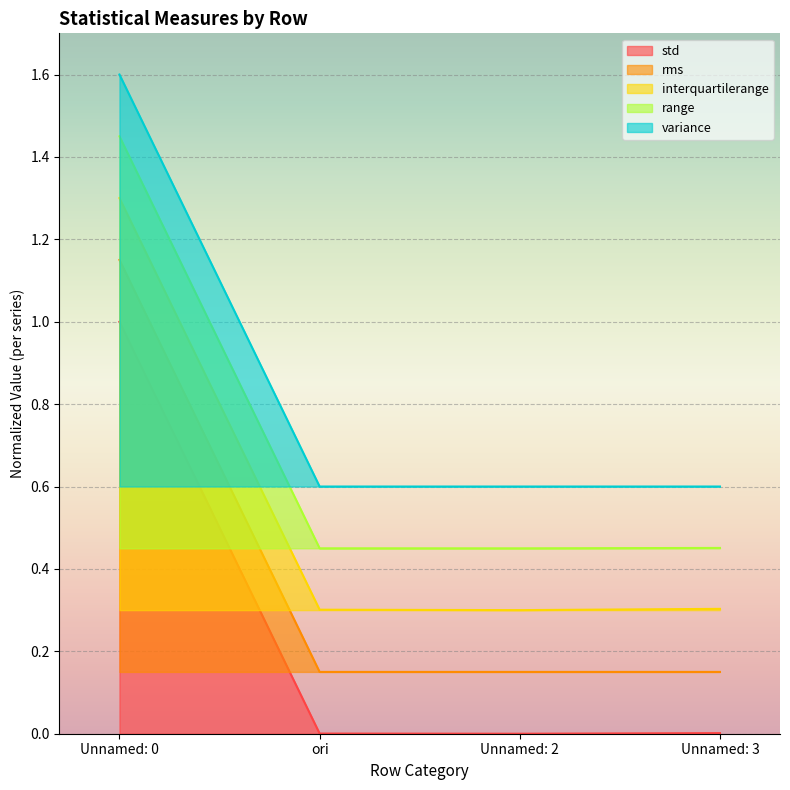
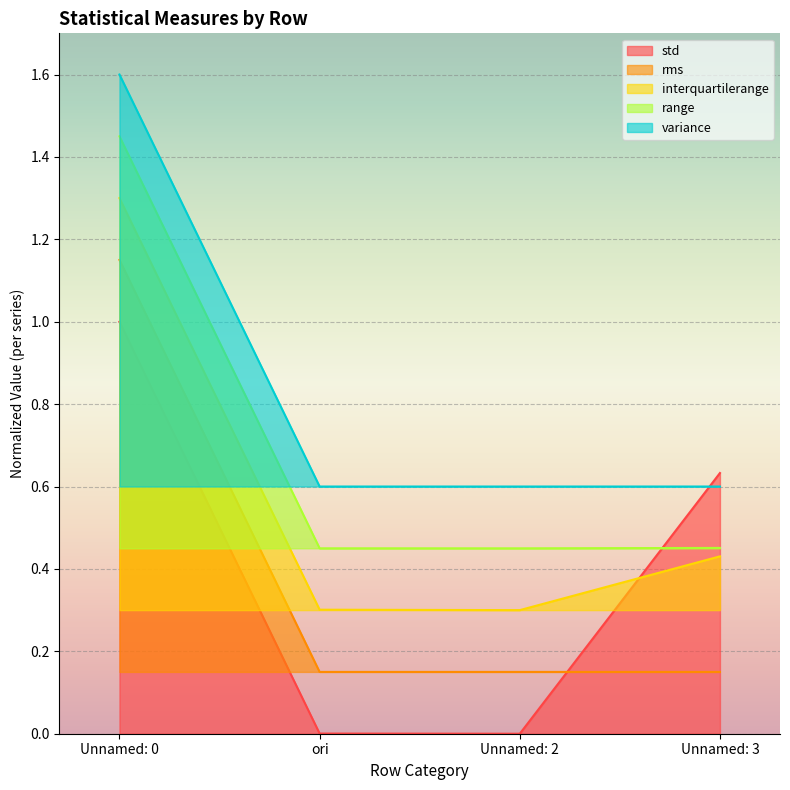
  {
    "std": {
      "Unnamed: 0": 1.00,
      "ori": 0.00,
      "Unnamed: 2": 0.00,
-     "Unnamed: 3": 0.00
+     "Unnamed: 3": 0.63
    },
    "rms": {
      "Unnamed: 0": 1.15,
      "ori": 0.15,
      "Unnamed: 2": 0.15
    },
    "interquartilerange": {
      "Unnamed: 0": 1.30,
      "ori": 0.30,
-     "Unnamed: 3": 0.30
+     "Unnamed: 3": 0.43
    },
    "range": {
      "Unnamed: 0": 1.45,
      "ori": 0.45,
      "Unnamed: 3": 0.45
    },
    "variance": {
      "Unnamed: 0": 1.60,
      "ori": 0.60,
      "Unnamed: 3": 0.60
    }
  }
